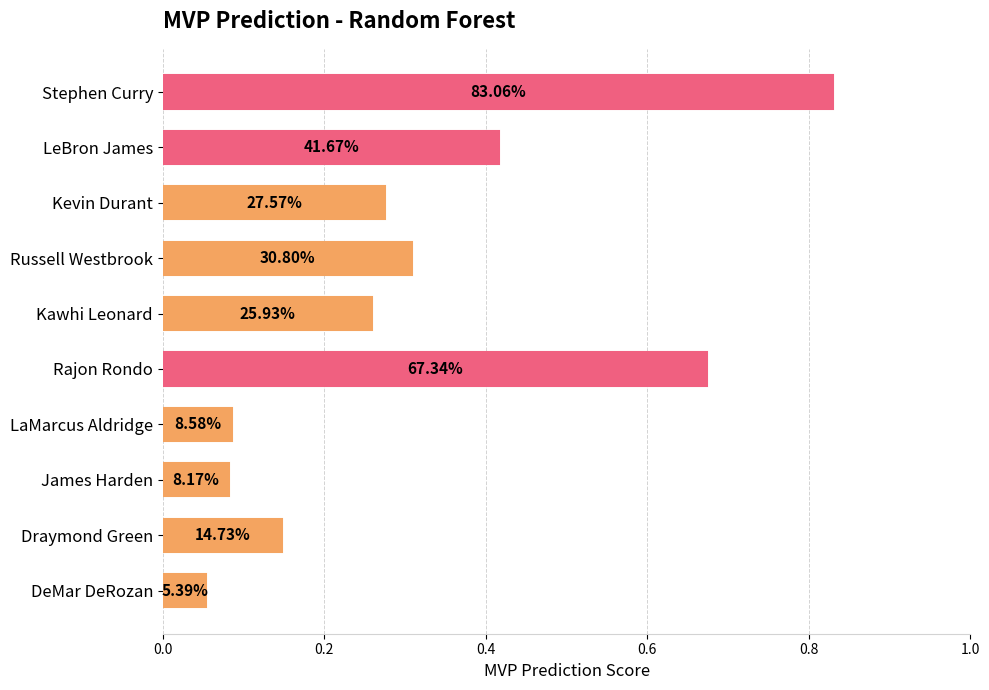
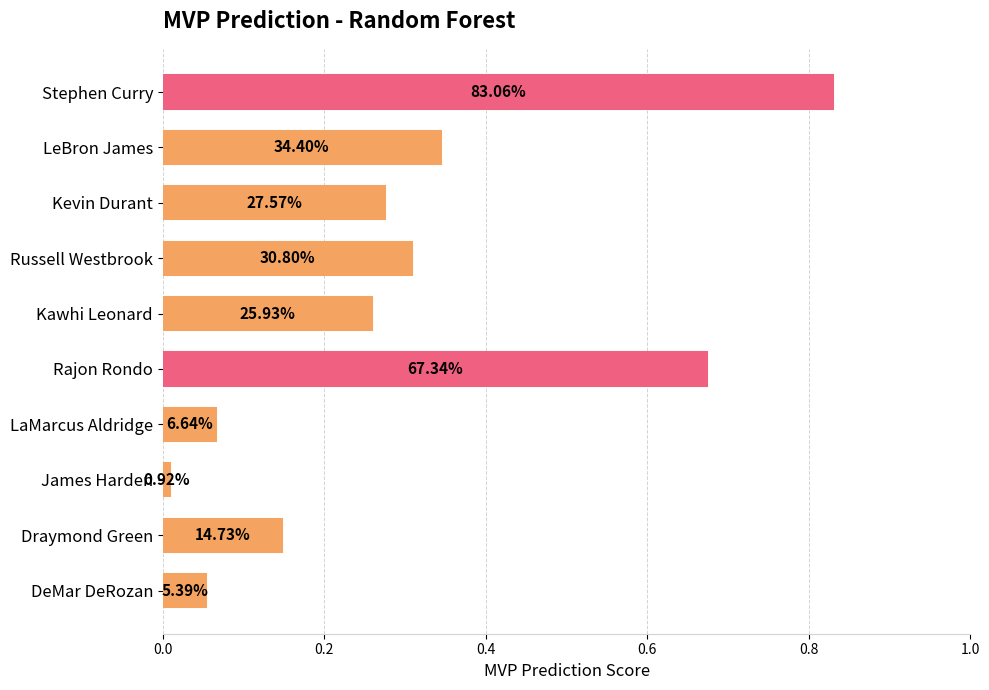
  {
    "Stephen Curry": "83.06%",
-   "LeBron James": "41.67%",
+   "LeBron James": "34.40%",
    "Kevin Durant": "27.57%",
    "Russell Westbrook": "30.80%",
    "Kawhi Leonard": "25.93%",
    "Rajon Rondo": "67.34%",
-   "LaMarcus Aldridge": "8.58%",
-   "James Harden": "8.17%",
+   "LaMarcus Aldridge": "6.64%",
+   "James Harden": "0.92%",
    "Draymond Green": "14.73%",
    "DeMar DeRozan": "5.39%"
  }
